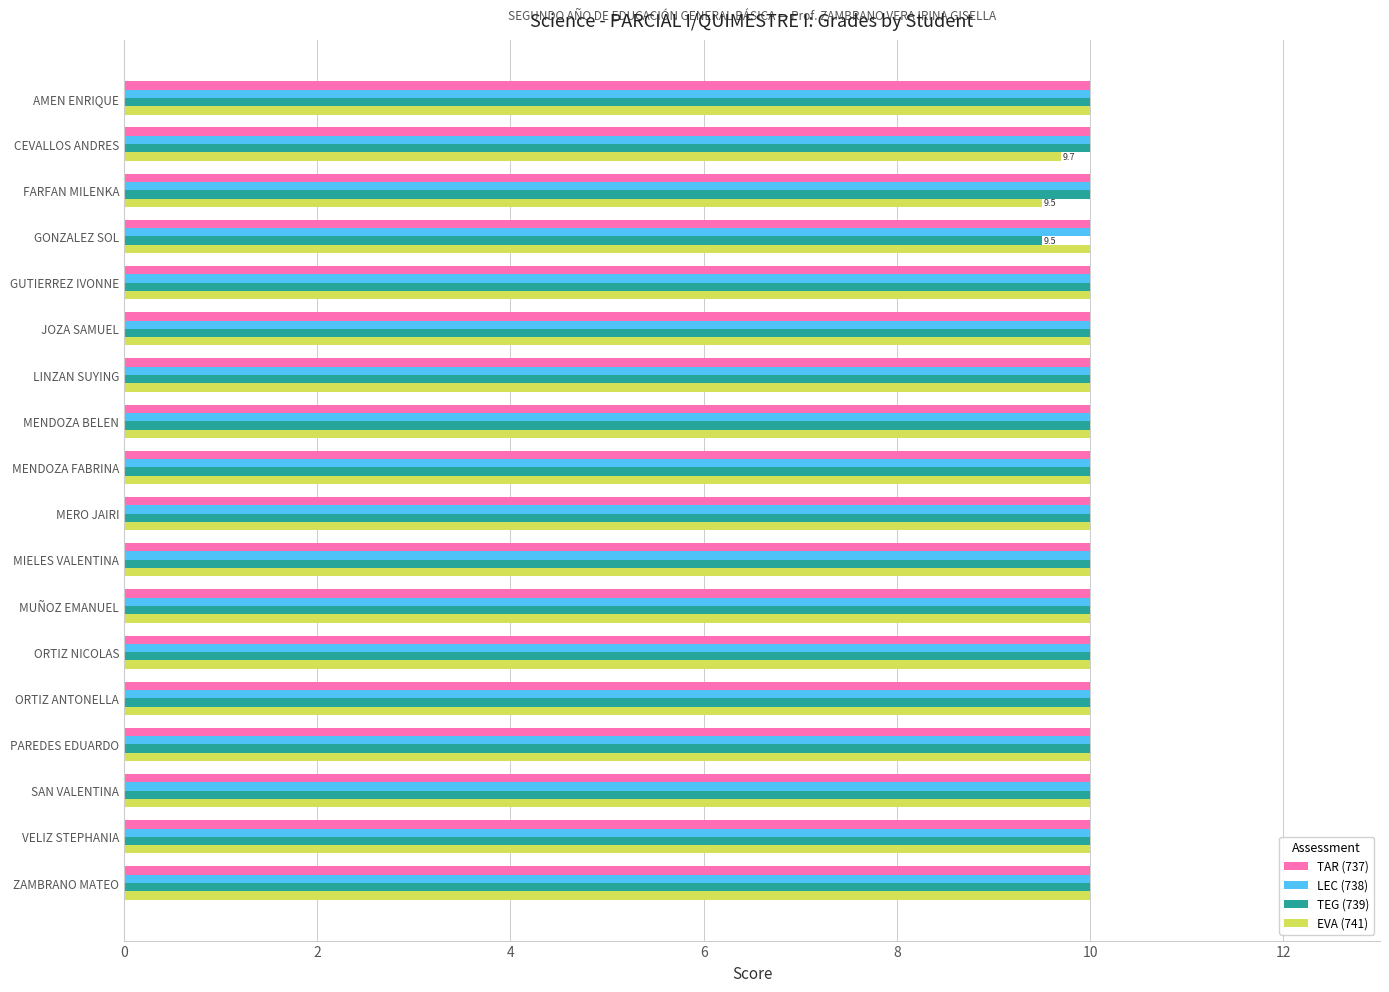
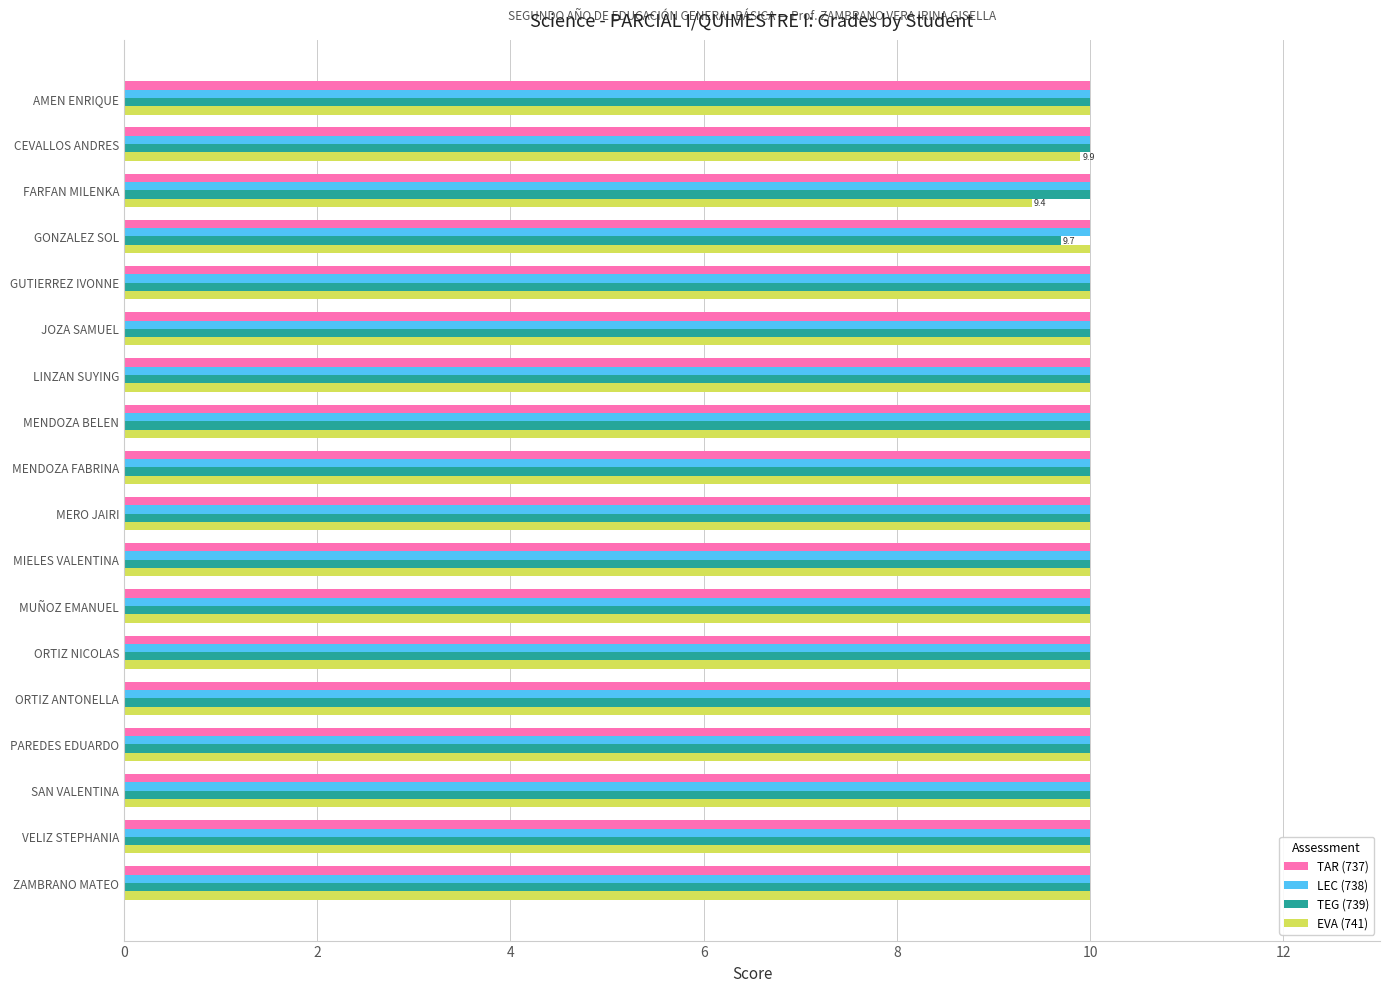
  {
    "TAR (737)": {
      "AMEN ENRIQUE": 10.0,
      "CEVALLOS ANDRES": 10.0,
      "FARFAN MILENKA": 10.0,
      "GONZALEZ SOL": 10.0,
      "GUTIERREZ IVONNE": 10.0,
      "JOZA SAMUEL": 10.0,
      "LINZAN SUYING": 10.0,
      "MENDOZA BELEN": 10.0,
      "MENDOZA FABRINA": 10.0,
      "MERO JAIRI": 10.0,
      "MIELES VALENTINA": 10.0,
      "MUÑOZ EMANUEL": 10.0,
      "ORTIZ NICOLAS": 10.0,
      "ORTIZ ANTONELLA": 10.0,
      "PAREDES EDUARDO": 10.0,
      "SAN VALENTINA": 10.0,
      "VELIZ STEPHANIA": 10.0,
      "ZAMBRANO MATEO": 10.0
    },
    "LEC (738)": {
      "AMEN ENRIQUE": 10.0,
      "CEVALLOS ANDRES": 10.0,
      "FARFAN MILENKA": 10.0,
      "GONZALEZ SOL": 10.0,
      "GUTIERREZ IVONNE": 10.0,
      "JOZA SAMUEL": 10.0,
      "LINZAN SUYING": 10.0,
      "MENDOZA BELEN": 10.0,
      "MENDOZA FABRINA": 10.0,
      "MERO JAIRI": 10.0,
      "MIELES VALENTINA": 10.0,
      "MUÑOZ EMANUEL": 10.0,
      "ORTIZ NICOLAS": 10.0,
      "ORTIZ ANTONELLA": 10.0,
      "PAREDES EDUARDO": 10.0,
      "SAN VALENTINA": 10.0,
      "VELIZ STEPHANIA": 10.0,
      "ZAMBRANO MATEO": 10.0
    },
    "TEG (739)": {
-     "GONZALEZ SOL": 9.5
+     "GONZALEZ SOL": 9.7
    },
    "EVA (741)": {
-     "CEVALLOS ANDRES": 9.7,
-     "FARFAN MILENKA": 9.5
+     "CEVALLOS ANDRES": 9.9,
+     "FARFAN MILENKA": 9.4
    }
  }
